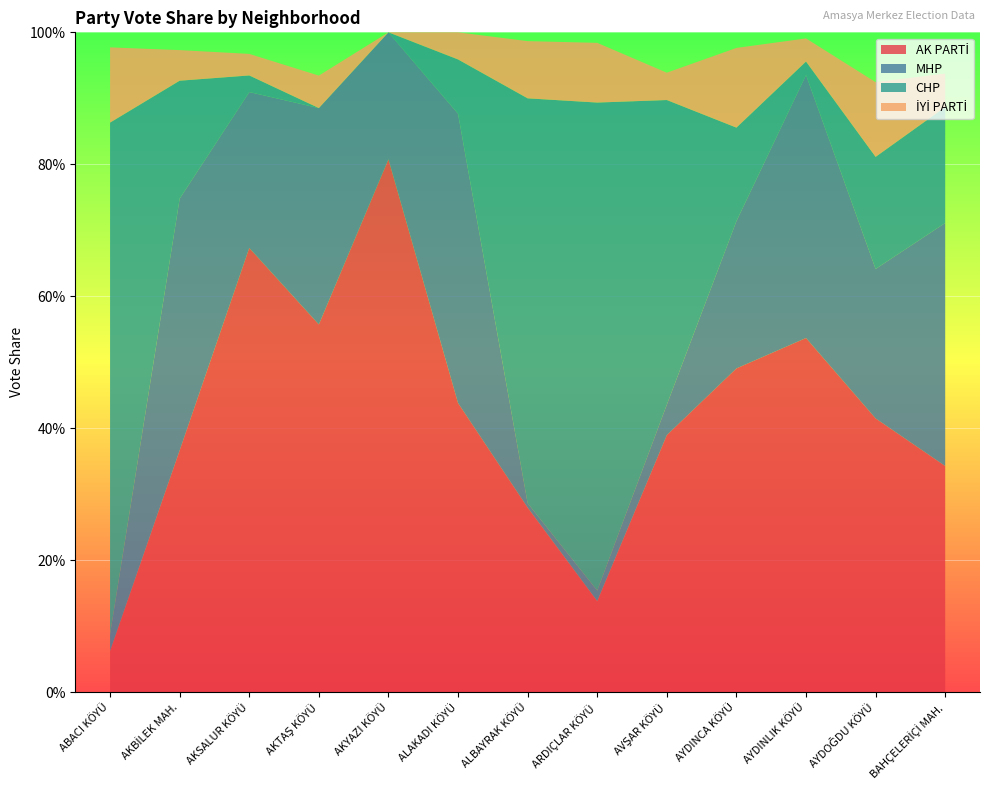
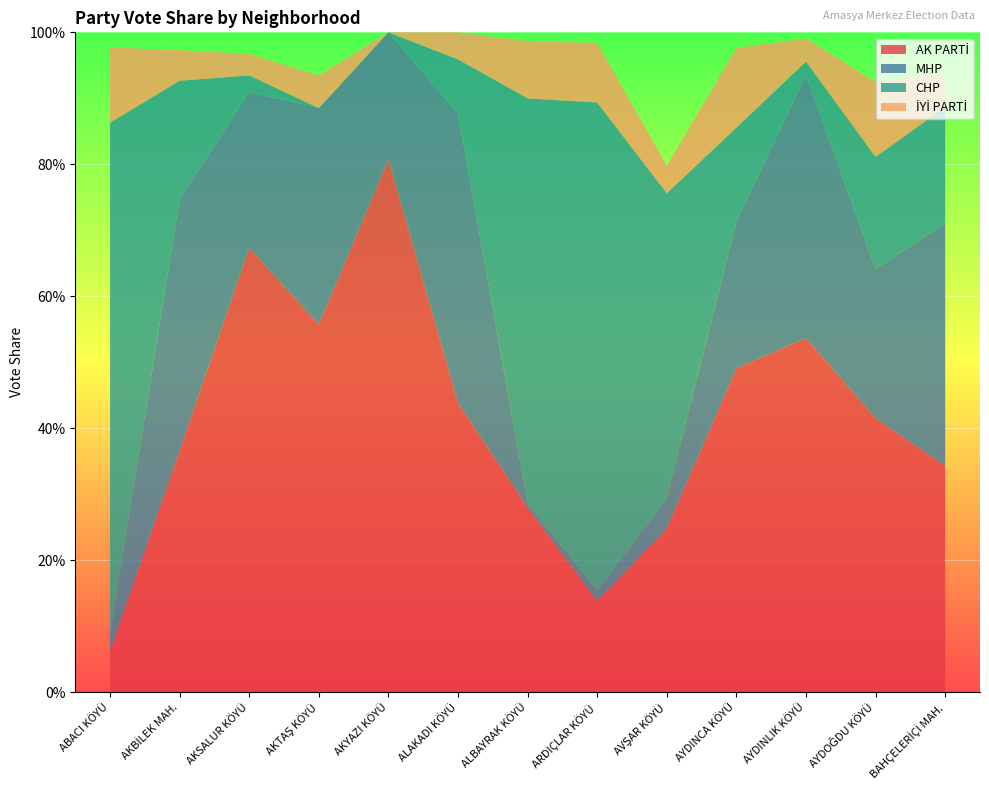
  {
    "AK PARTİ": {
      "ABACI KÖYÜ": "6%",
      "AKBİLEK MAH.": "37%",
      "AKSALUR KÖYÜ": "67%",
      "AKTAŞ KÖYÜ": "56%",
      "AKYAZI KÖYÜ": "81%",
      "ALAKADI KÖYÜ": "44%",
      "ALBAYRAK KÖYÜ": "28%",
      "ARDIÇLAR KÖYÜ": "14%",
-     "AVŞAR KÖYÜ": "39%",
+     "AVŞAR KÖYÜ": "25%",
      "AYDINCA KÖYÜ": "49%",
      "AYDINLIK KÖYÜ": "54%",
      "AYDOĞDU KÖYÜ": "42%",
      "BAHÇELERİÇİ MAH.": "34%"
    },
    "İYİ PARTİ": {
      "ABACI KÖYÜ": "11%",
      "AKBİLEK MAH.": "5%",
      "AKSALUR KÖYÜ": "3%",
      "AKTAŞ KÖYÜ": "5%",
      "ALAKADI KÖYÜ": "4%",
      "ALBAYRAK KÖYÜ": "9%",
      "ARDIÇLAR KÖYÜ": "9%",
      "AVŞAR KÖYÜ": "4%",
      "AYDINCA KÖYÜ": "12%",
      "AYDINLIK KÖYÜ": "4%",
      "AYDOĞDU KÖYÜ": "11%"
    }
  }
